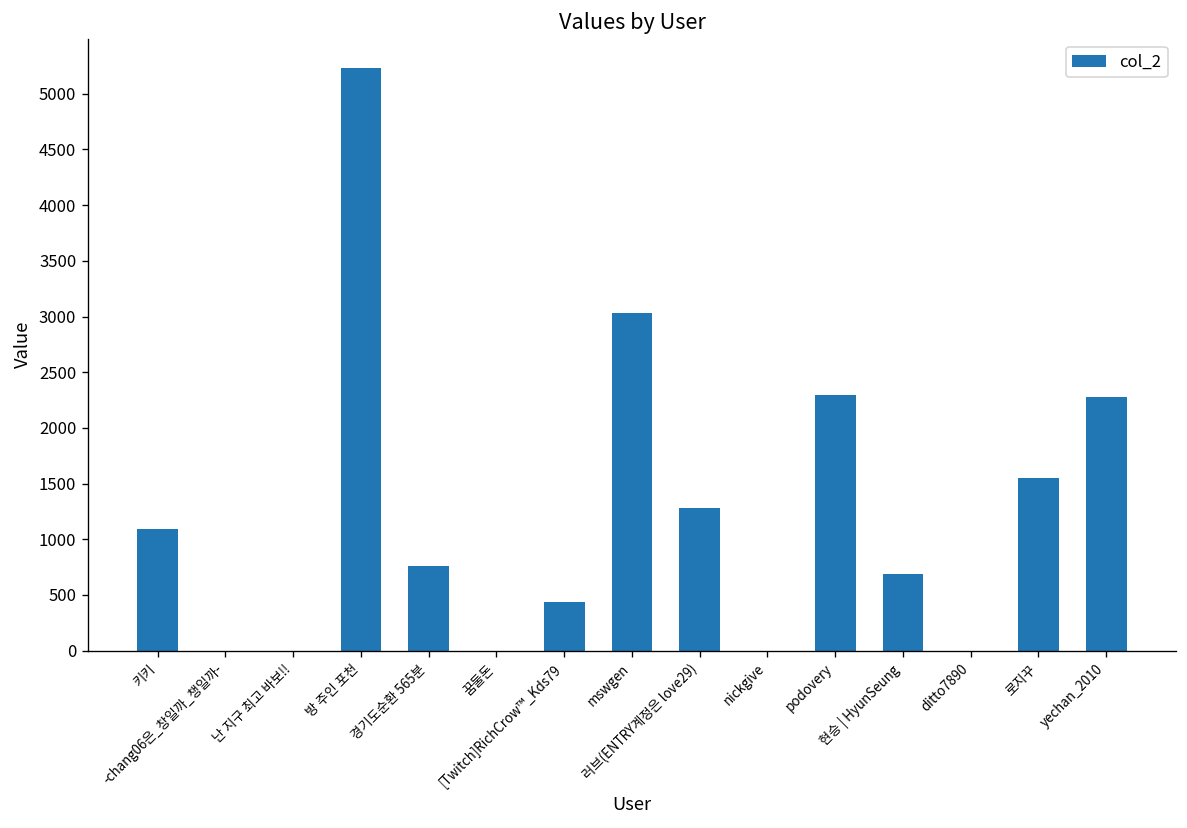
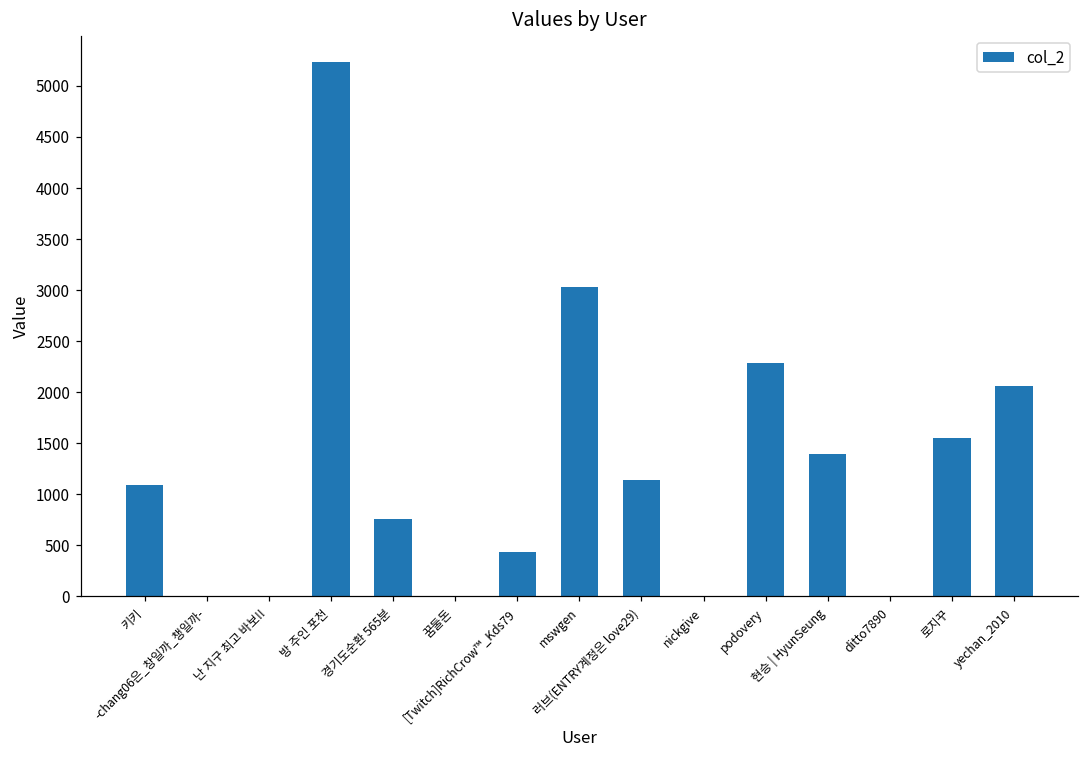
  {
    "키키": 1100,
    "-chang06은_창일까_챙일까-": 0,
    "난 지구 최고 바보!!": 0,
    "방 주인 포천": 5200,
    "경기도순환 565분": 800,
    "꿈둘돈": 0,
    "[Twitch]RichCrow™_Kds79": 400,
    "mswgen": 3000,
-   "러브(ENTRY계정은 love29)": 1300,
+   "러브(ENTRY계정은 love29)": 1100,
    "nickgive": 0,
    "podovery": 2300,
-   "현승 | HyunSeung": 700,
+   "현승 | HyunSeung": 1400,
    "ditto7890": 0,
    "로지꾸": 1600,
-   "yechan_2010": 2300
+   "yechan_2010": 2100
  }
